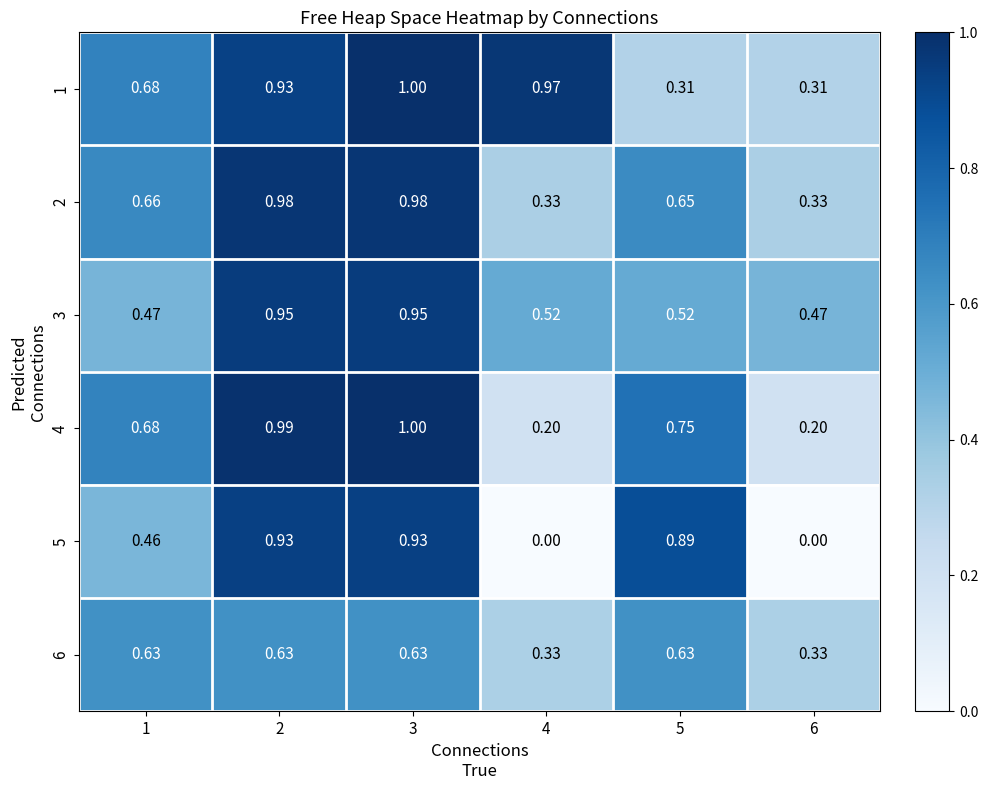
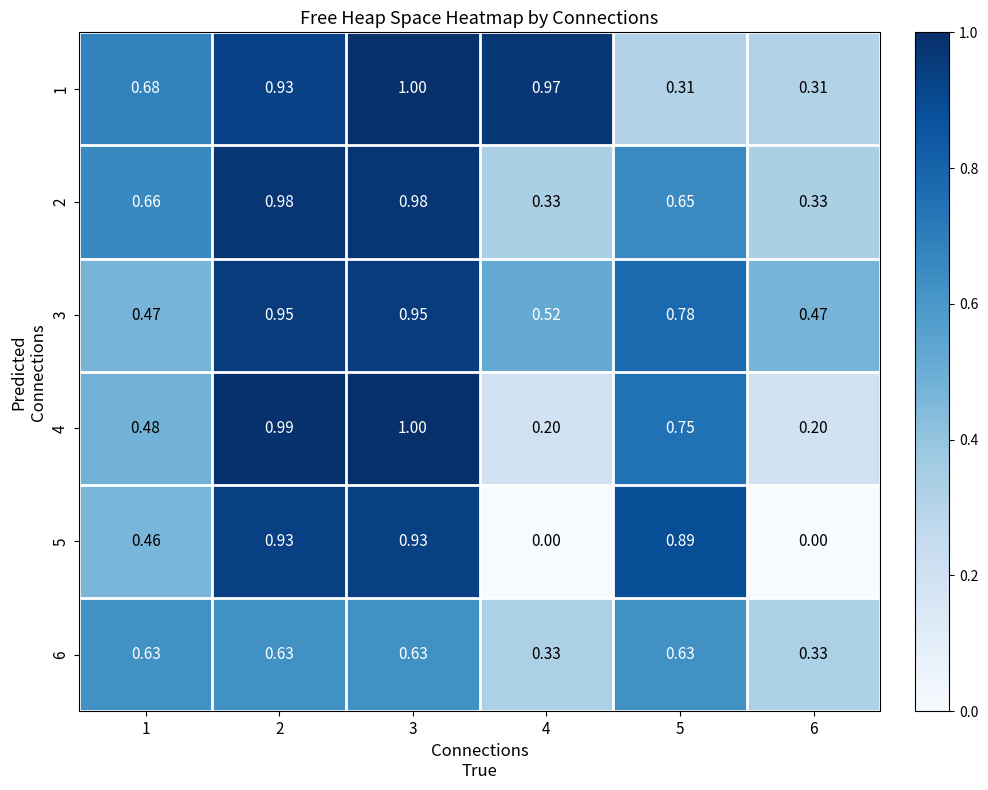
  {
    "1": {
      "1": 0.68,
      "2": 0.93,
      "3": 1.00,
      "4": 0.97,
      "5": 0.31,
      "6": 0.31
    },
    "2": {
      "1": 0.66,
      "2": 0.98,
      "3": 0.98,
      "4": 0.33,
      "5": 0.65,
      "6": 0.33
    },
    "3": {
      "1": 0.47,
      "2": 0.95,
      "3": 0.95,
      "4": 0.52,
-     "5": 0.52,
+     "5": 0.78,
      "6": 0.47
    },
    "4": {
-     "1": 0.68,
+     "1": 0.48,
      "2": 0.99,
      "3": 1.00,
      "4": 0.20,
      "5": 0.75,
      "6": 0.20
    },
    "5": {
      "1": 0.46,
      "2": 0.93,
      "3": 0.93,
      "4": 0.00,
      "5": 0.89,
      "6": 0.00
    },
    "6": {
      "1": 0.63,
      "2": 0.63,
      "3": 0.63,
      "4": 0.33,
      "5": 0.63,
      "6": 0.33
    }
  }
